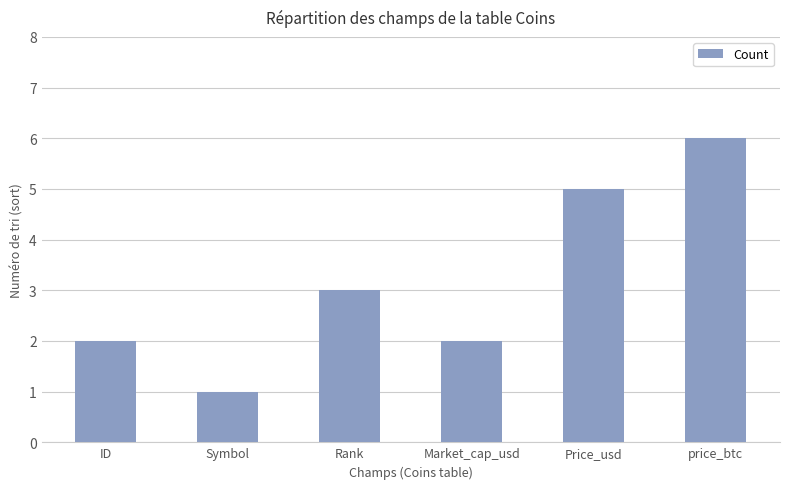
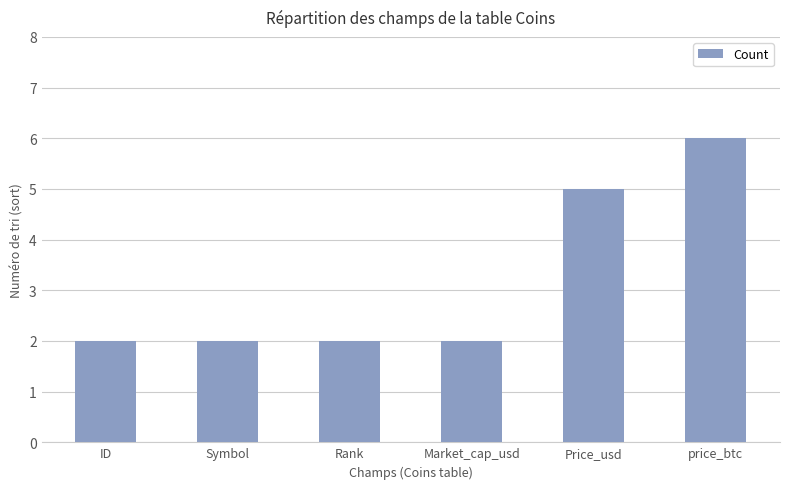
  {
    "ID": 2,
-   "Symbol": 1,
-   "Rank": 3,
+   "Symbol": 2,
+   "Rank": 2,
    "Market_cap_usd": 2,
    "Price_usd": 5,
    "price_btc": 6
  }
